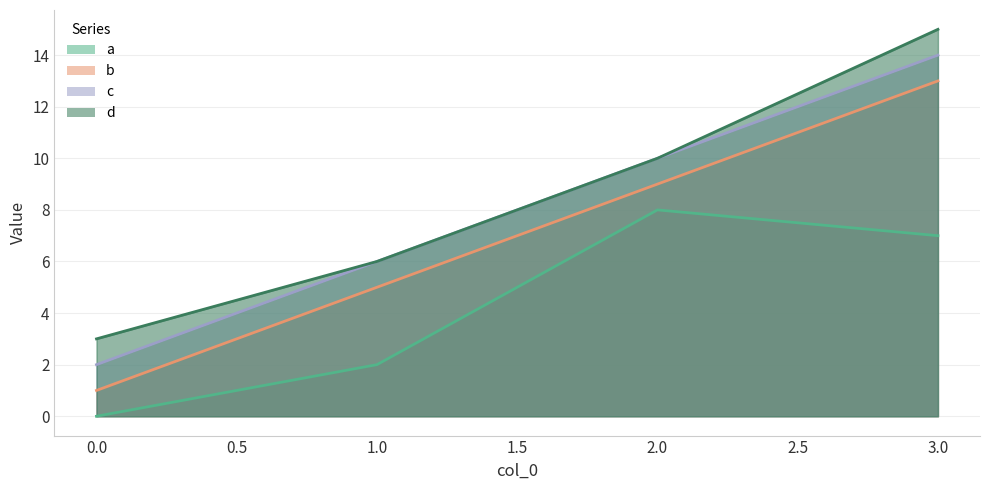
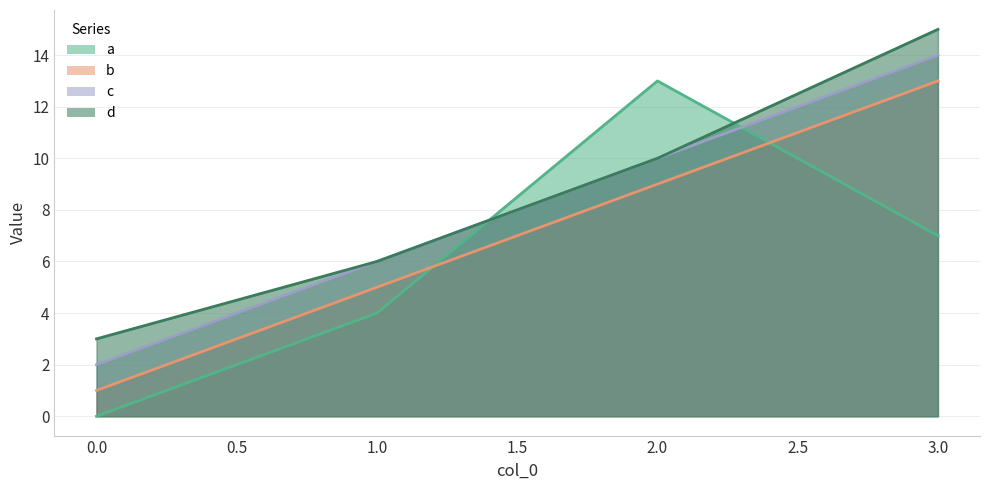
  {
    "a": {
      "0.0": 0,
-     "1.0": 2,
-     "2.0": 8,
+     "1.0": 4,
+     "2.0": 13,
      "3.0": 7
    },
    "b": {
      "0.0": 1,
      "1.0": 5,
      "2.0": 9,
      "3.0": 13
    },
    "c": {
      "0.0": 2,
      "3.0": 14
    },
    "d": {
      "0.0": 3,
      "3.0": 15
    }
  }
